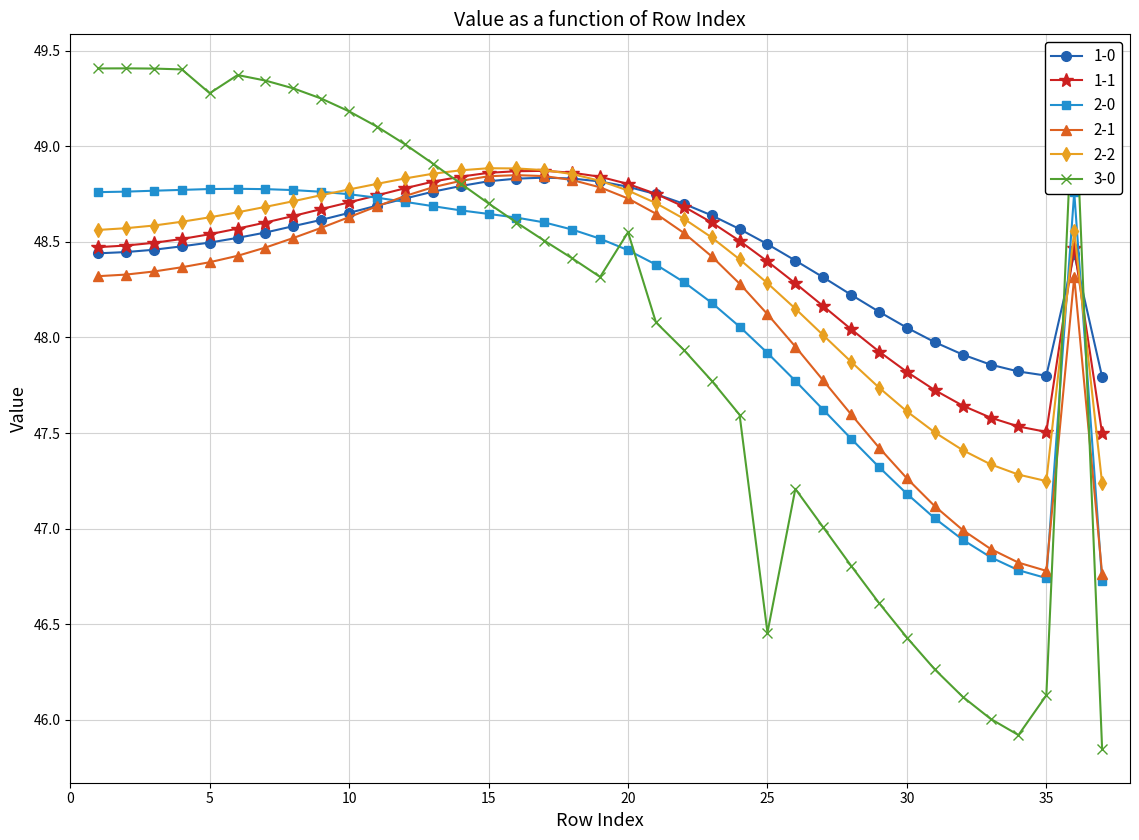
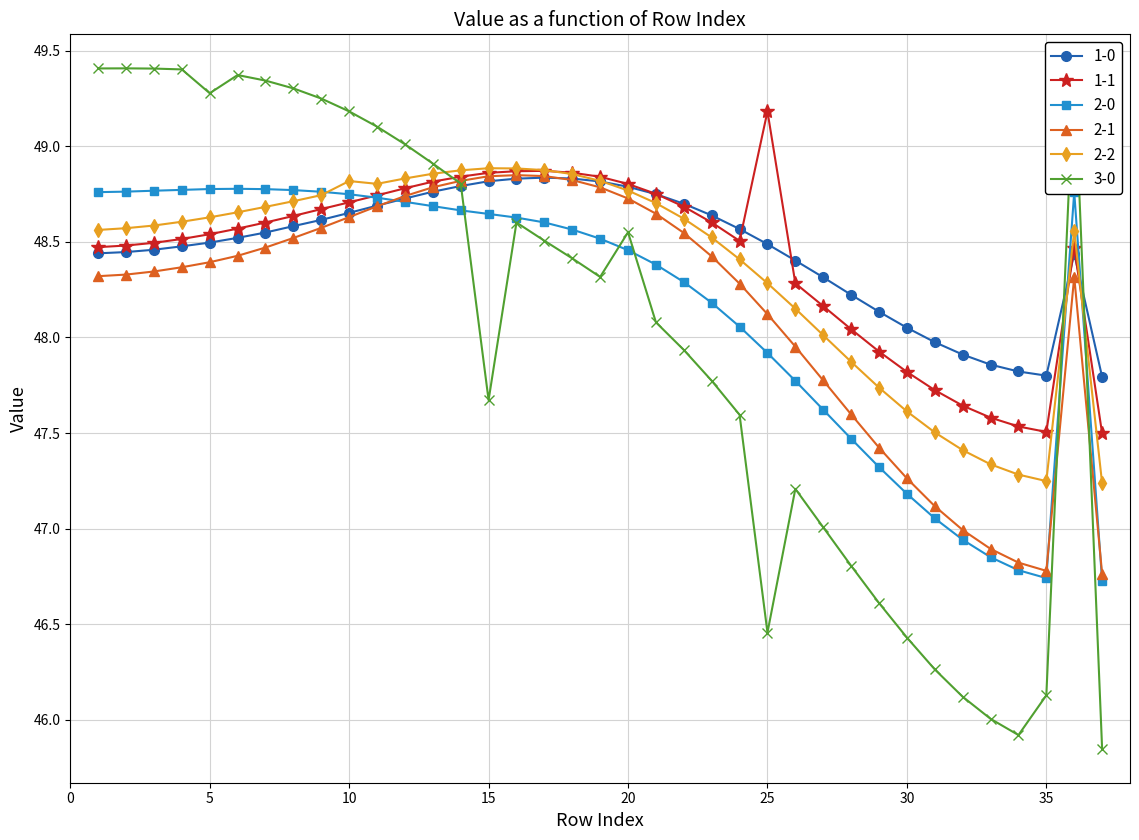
  {
    "1-1": {
      "5": 48.54,
      "10": 48.71,
      "15": 48.86,
      "20": 48.80,
-     "25": 48.40,
+     "25": 49.18,
      "30": 47.82,
      "35": 47.51
    },
    "2-1": {
      "5": 48.39,
      "10": 48.63,
      "15": 48.84,
      "20": 48.73,
      "25": 48.12,
      "30": 47.26,
      "35": 46.78
    },
    "2-2": {
      "5": 48.63,
-     "10": 48.77,
+     "10": 48.82,
      "15": 48.88,
      "20": 48.77,
      "25": 48.28,
      "30": 47.61,
      "35": 47.25
    },
    "3-0": {
      "5": 49.28,
      "10": 49.18,
-     "15": 48.70,
+     "15": 47.67,
      "20": 48.55,
      "25": 46.46,
      "30": 46.43,
      "35": 46.13
    }
  }
